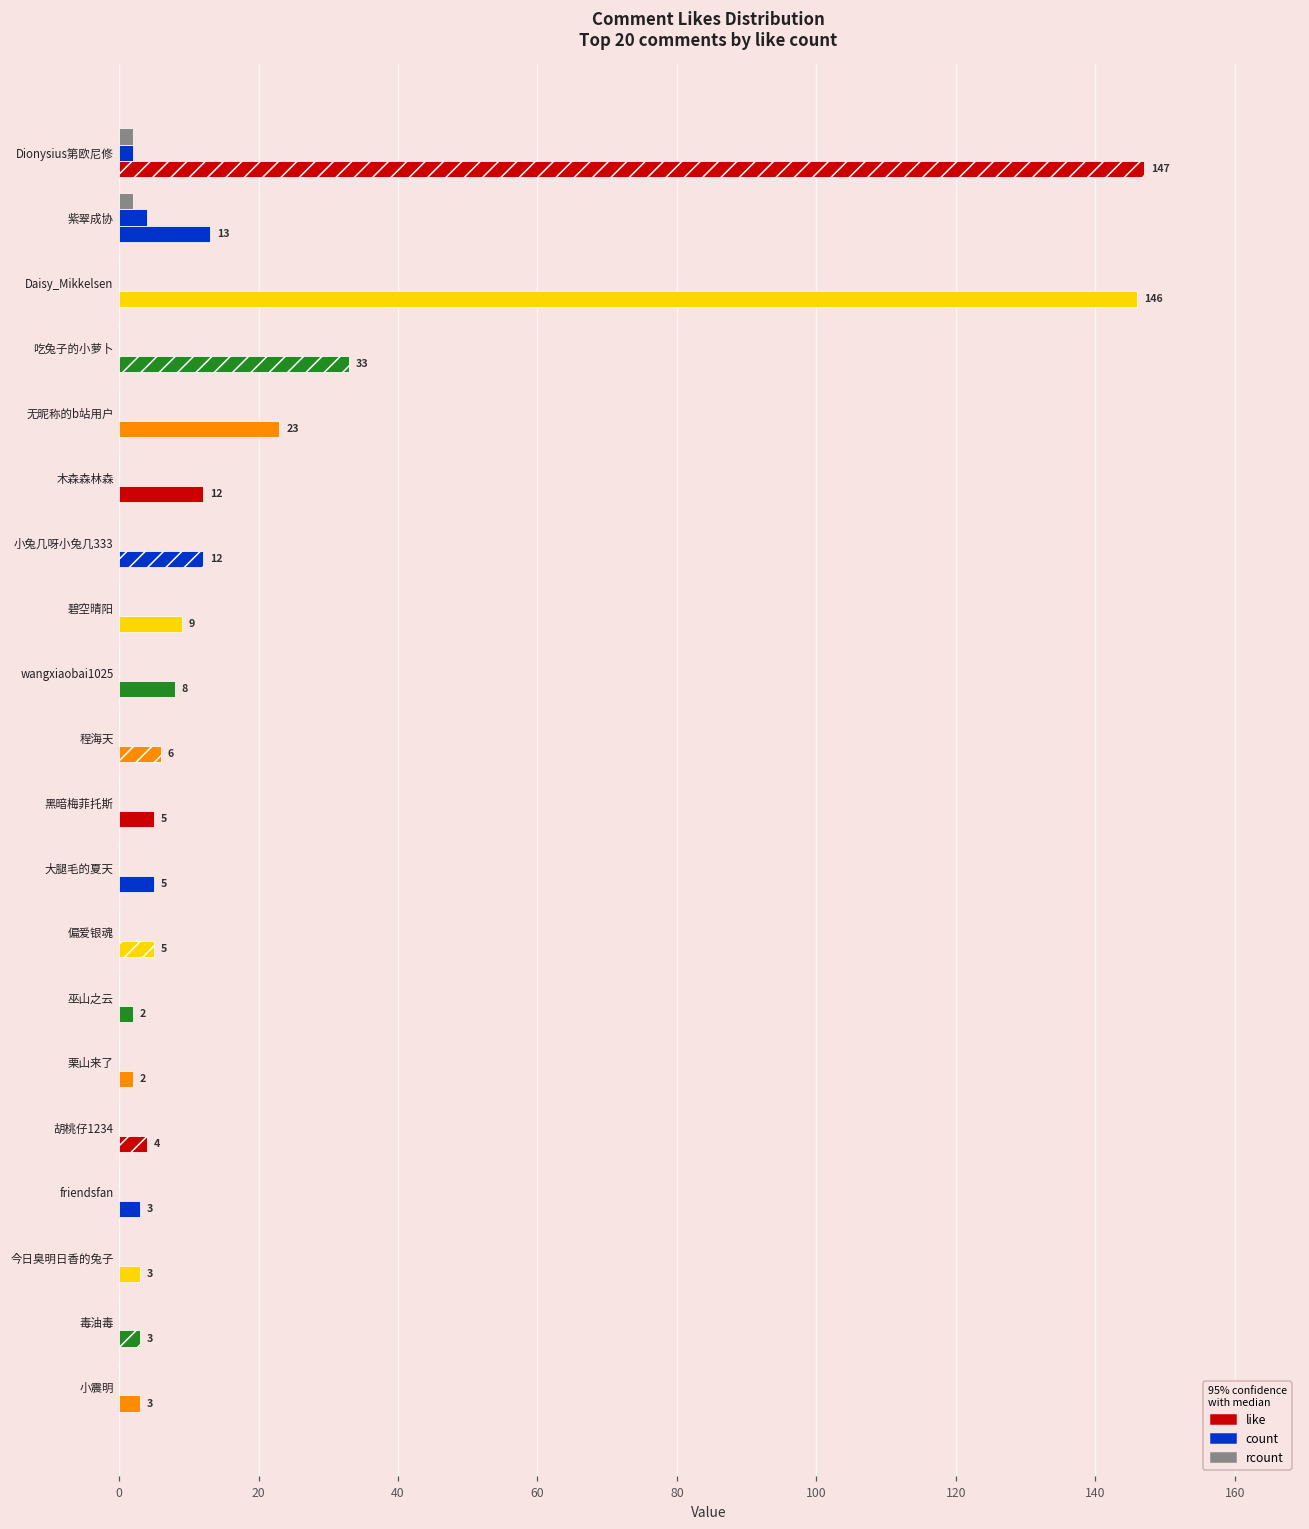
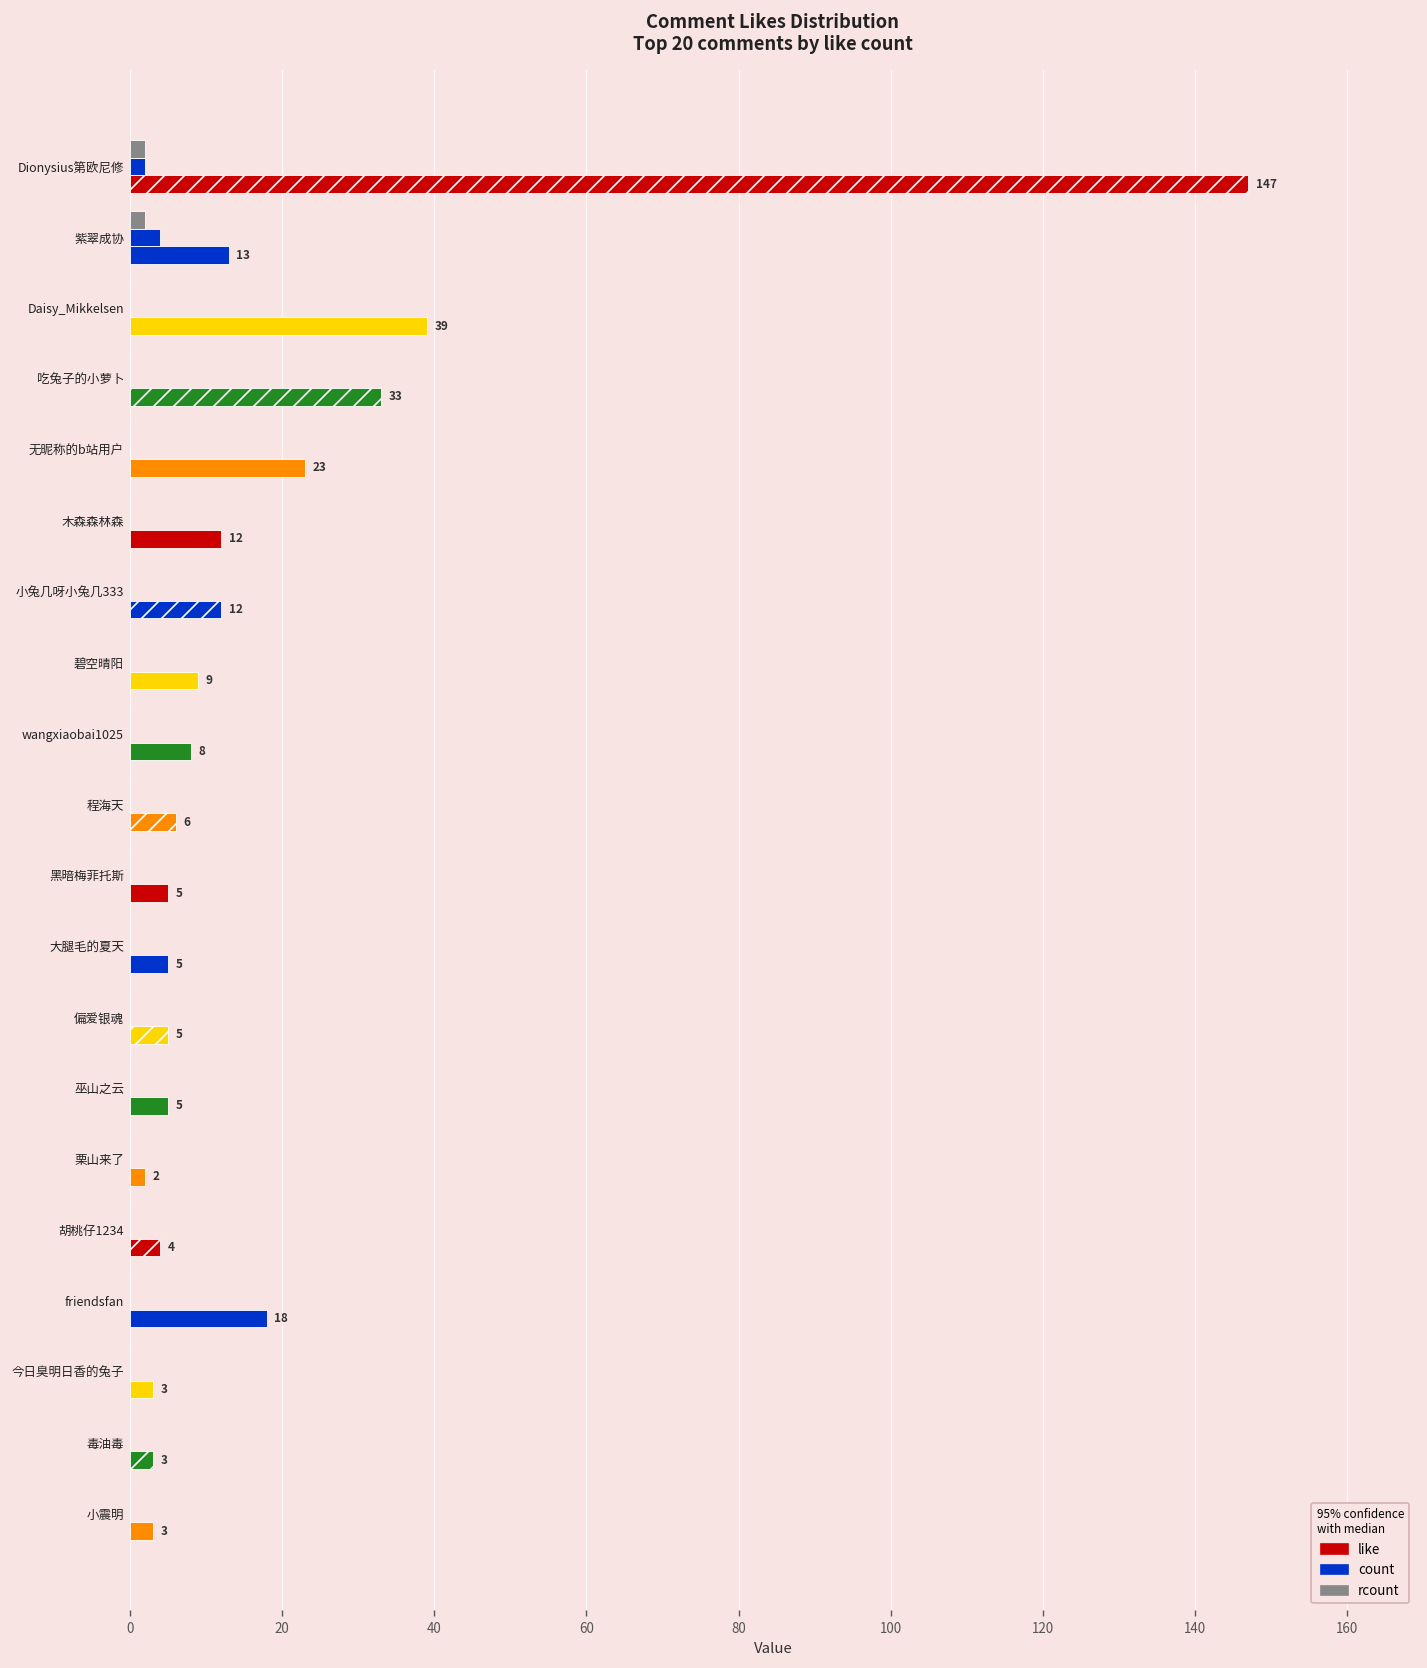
  {
    "like": {
      "Dionysius第欧尼修": 147,
      "紫翠成协": 13,
-     "Daisy_Mikkelsen": 146,
+     "Daisy_Mikkelsen": 39,
      "吃兔子的小萝卜": 33,
      "无昵称的b站用户": 23,
      "木森森林森": 12,
      "小兔几呀小兔几333": 12,
      "碧空晴阳": 9,
      "wangxiaobai1025": 8,
      "程海天": 6,
      "黑暗梅菲托斯": 5,
      "大腿毛的夏天": 5,
      "偏爱银魂": 5,
-     "巫山之云": 2,
+     "巫山之云": 5,
      "栗山来了": 2,
      "胡桃仔1234": 4,
-     "friendsfan": 3,
+     "friendsfan": 18,
      "今日臭明日香的兔子": 3,
      "毒油毒": 3,
      "小震明": 3
    },
    "count": {
      "Dionysius第欧尼修": 2,
      "紫翠成协": 4,
      "Daisy_Mikkelsen": 0,
      "吃兔子的小萝卜": 0,
      "无昵称的b站用户": 0,
      "木森森林森": 0,
      "小兔几呀小兔几333": 0,
      "碧空晴阳": 0,
      "wangxiaobai1025": 0,
      "程海天": 0,
      "黑暗梅菲托斯": 0,
      "大腿毛的夏天": 0,
      "偏爱银魂": 0,
      "巫山之云": 0,
      "栗山来了": 0,
      "胡桃仔1234": 0,
      "friendsfan": 0,
      "今日臭明日香的兔子": 0,
      "毒油毒": 0,
      "小震明": 0
    },
    "rcount": {
      "Dionysius第欧尼修": 2,
      "紫翠成协": 2,
      "Daisy_Mikkelsen": 0,
      "吃兔子的小萝卜": 0,
      "无昵称的b站用户": 0,
      "木森森林森": 0,
      "小兔几呀小兔几333": 0,
      "碧空晴阳": 0,
      "wangxiaobai1025": 0,
      "程海天": 0,
      "黑暗梅菲托斯": 0,
      "大腿毛的夏天": 0,
      "偏爱银魂": 0,
      "巫山之云": 0,
      "栗山来了": 0,
      "胡桃仔1234": 0,
      "friendsfan": 0,
      "今日臭明日香的兔子": 0,
      "毒油毒": 0,
      "小震明": 0
    }
  }
